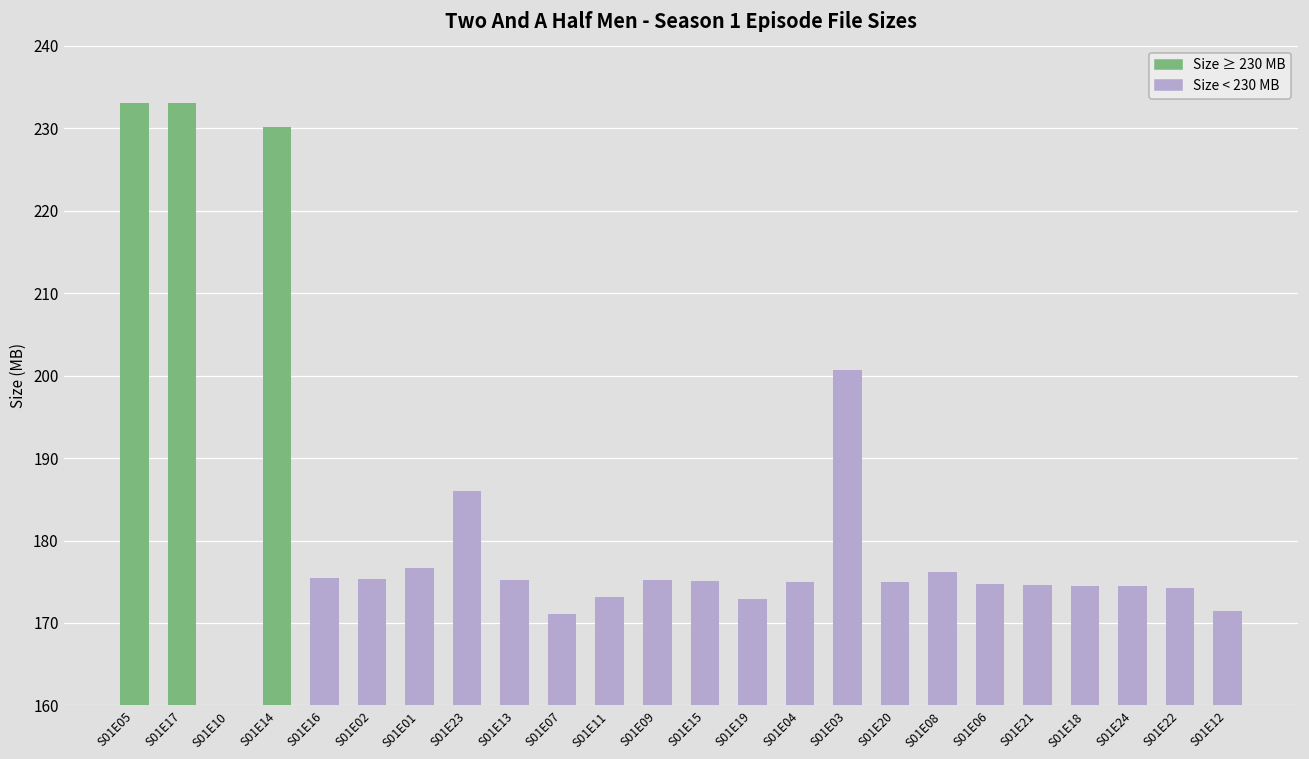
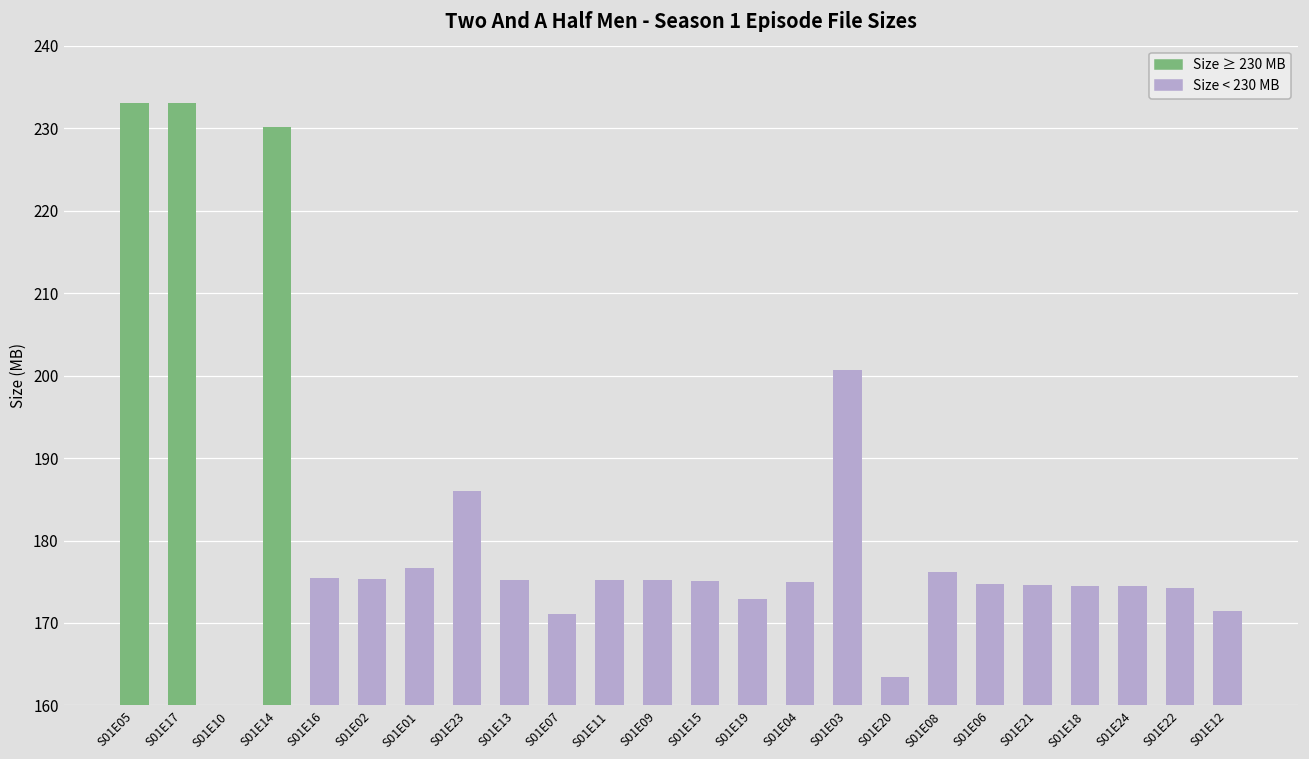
  {
    "S01E05": 233,
    "S01E17": 233,
    "S01E14": 230,
    "S01E16": 175,
    "S01E02": 175,
    "S01E01": 177,
    "S01E23": 186,
    "S01E13": 175,
    "S01E07": 171,
-   "S01E11": 173,
+   "S01E11": 175,
    "S01E09": 175,
    "S01E15": 175,
    "S01E19": 173,
    "S01E04": 175,
    "S01E03": 201,
-   "S01E20": 175,
+   "S01E20": 163,
    "S01E08": 176,
    "S01E06": 175,
    "S01E21": 175,
    "S01E18": 174,
    "S01E24": 174,
    "S01E22": 174,
    "S01E12": 171
  }
